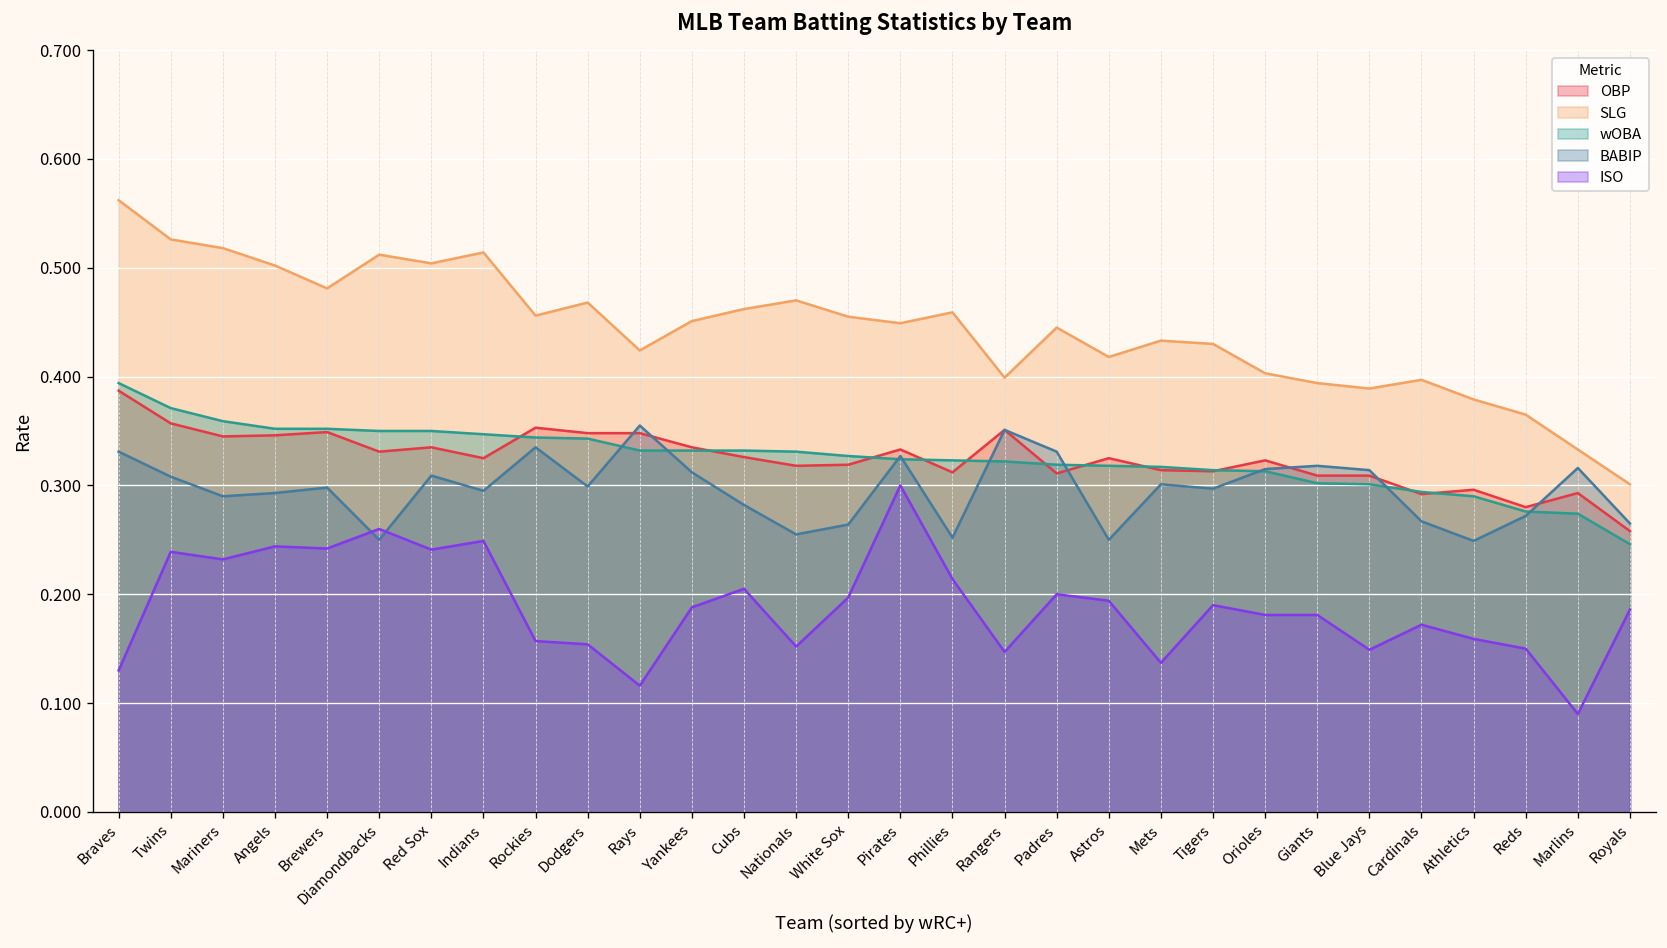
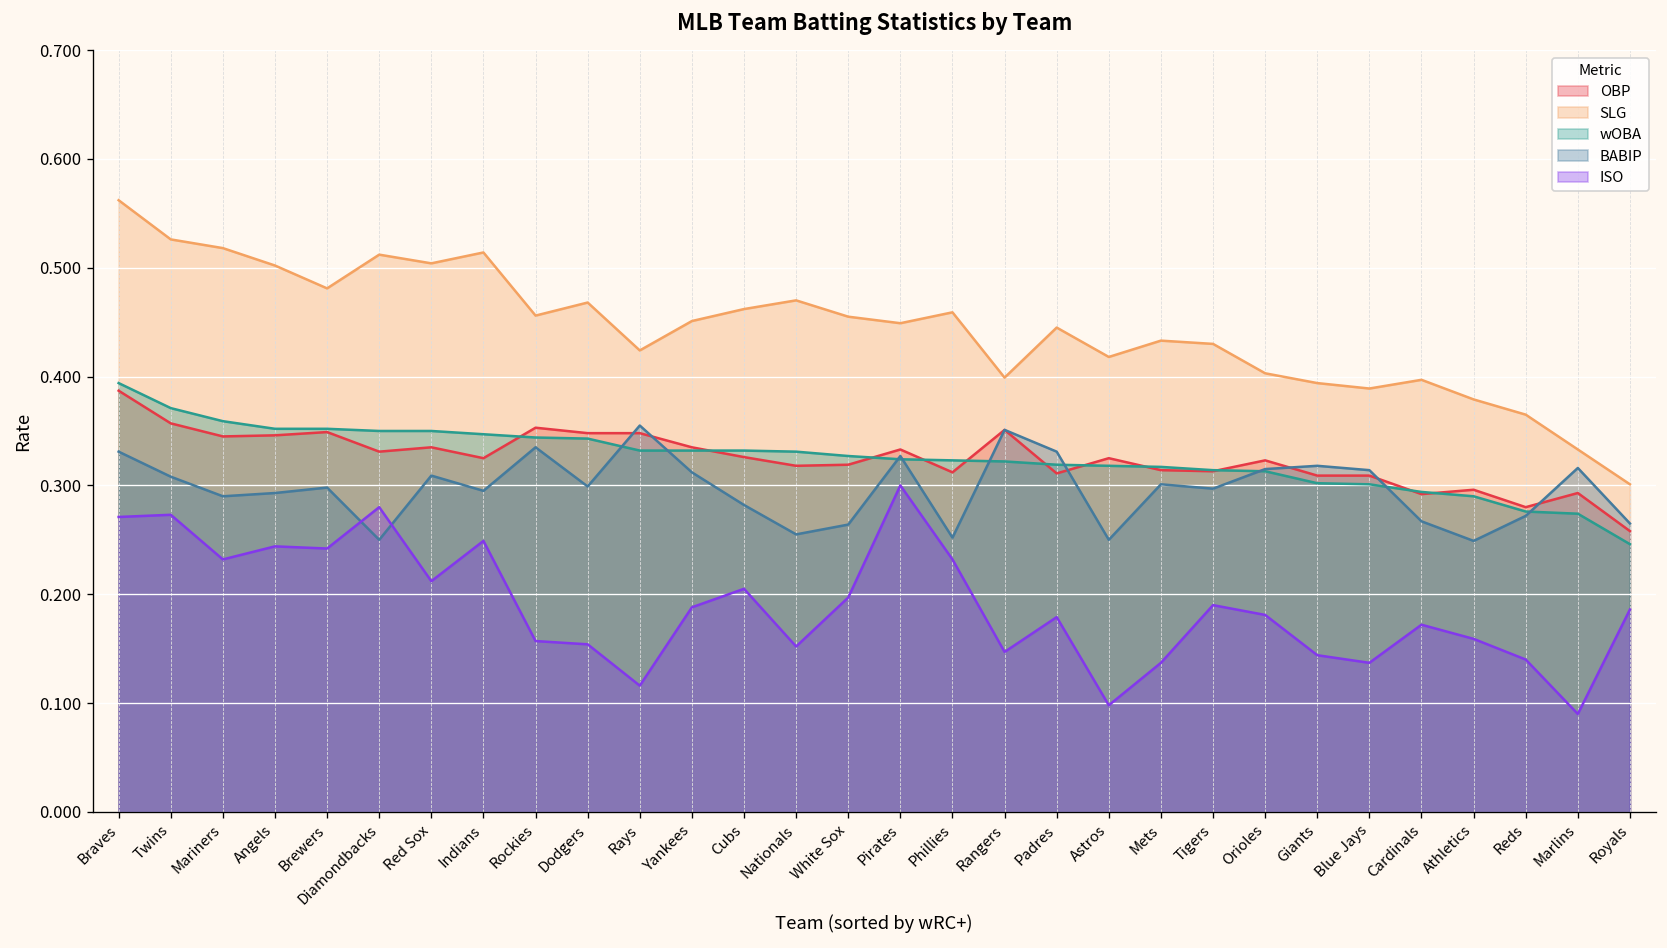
  {
    "ISO": {
-     "Braves": 0.13,
-     "Twins": 0.24,
+     "Braves": 0.27,
+     "Twins": 0.27,
      "Mariners": 0.23,
      "Angels": 0.24,
      "Brewers": 0.24,
-     "Diamondbacks": 0.26,
-     "Red Sox": 0.24,
+     "Diamondbacks": 0.28,
+     "Red Sox": 0.21,
      "Indians": 0.25,
      "Rockies": 0.16,
      "Dodgers": 0.15,
      "Rays": 0.12,
      "Yankees": 0.19,
      "Cubs": 0.21,
      "Nationals": 0.15,
      "White Sox": 0.20,
      "Pirates": 0.30,
-     "Phillies": 0.21,
+     "Phillies": 0.23,
      "Rangers": 0.15,
-     "Padres": 0.20,
-     "Astros": 0.19,
+     "Padres": 0.18,
+     "Astros": 0.10,
      "Mets": 0.14,
      "Tigers": 0.19,
      "Orioles": 0.18,
-     "Giants": 0.18,
-     "Blue Jays": 0.15,
+     "Giants": 0.14,
+     "Blue Jays": 0.14,
      "Cardinals": 0.17,
      "Athletics": 0.16,
-     "Reds": 0.15,
+     "Reds": 0.14,
      "Marlins": 0.09,
      "Royals": 0.19
    }
  }
